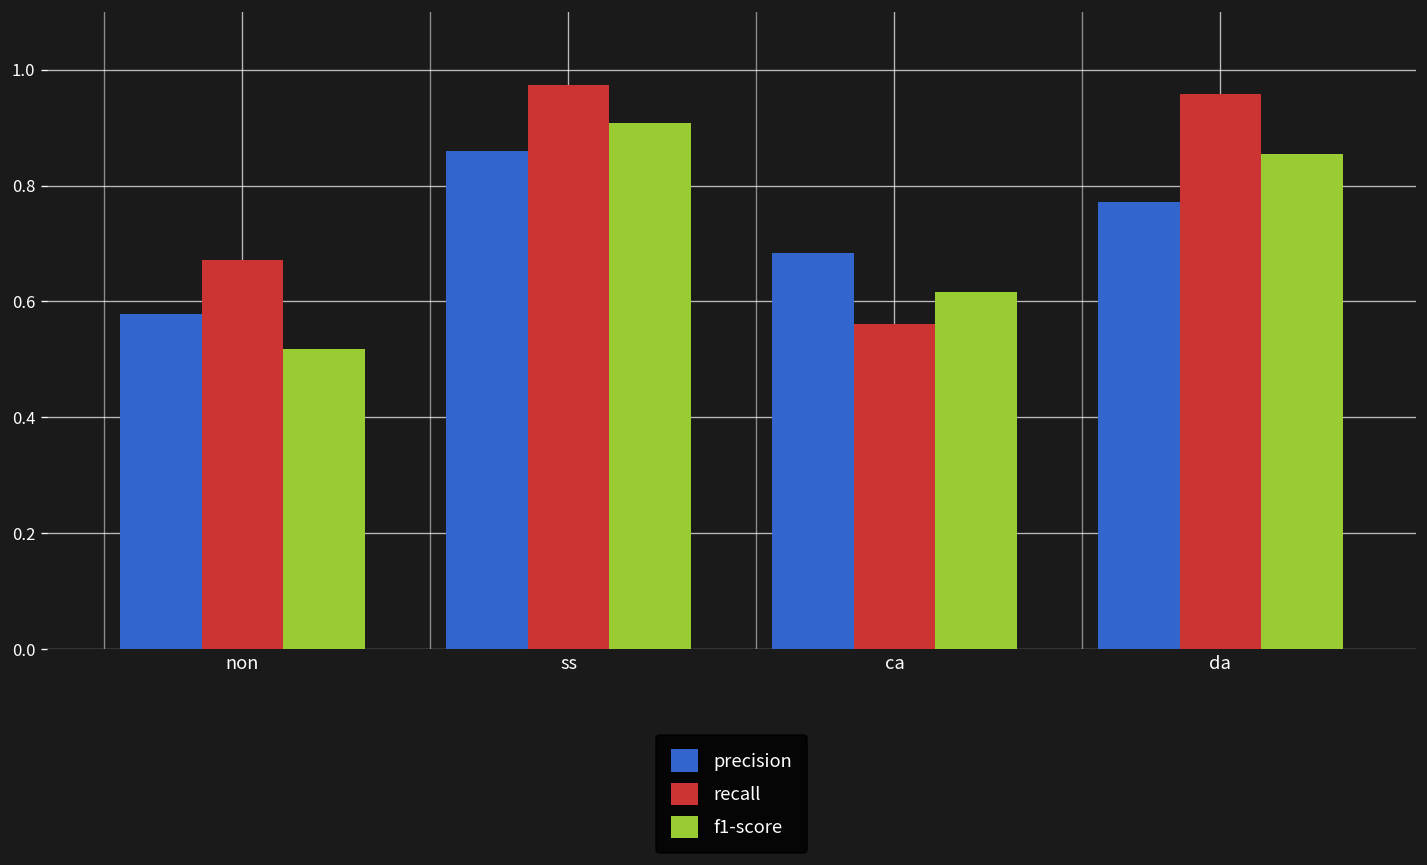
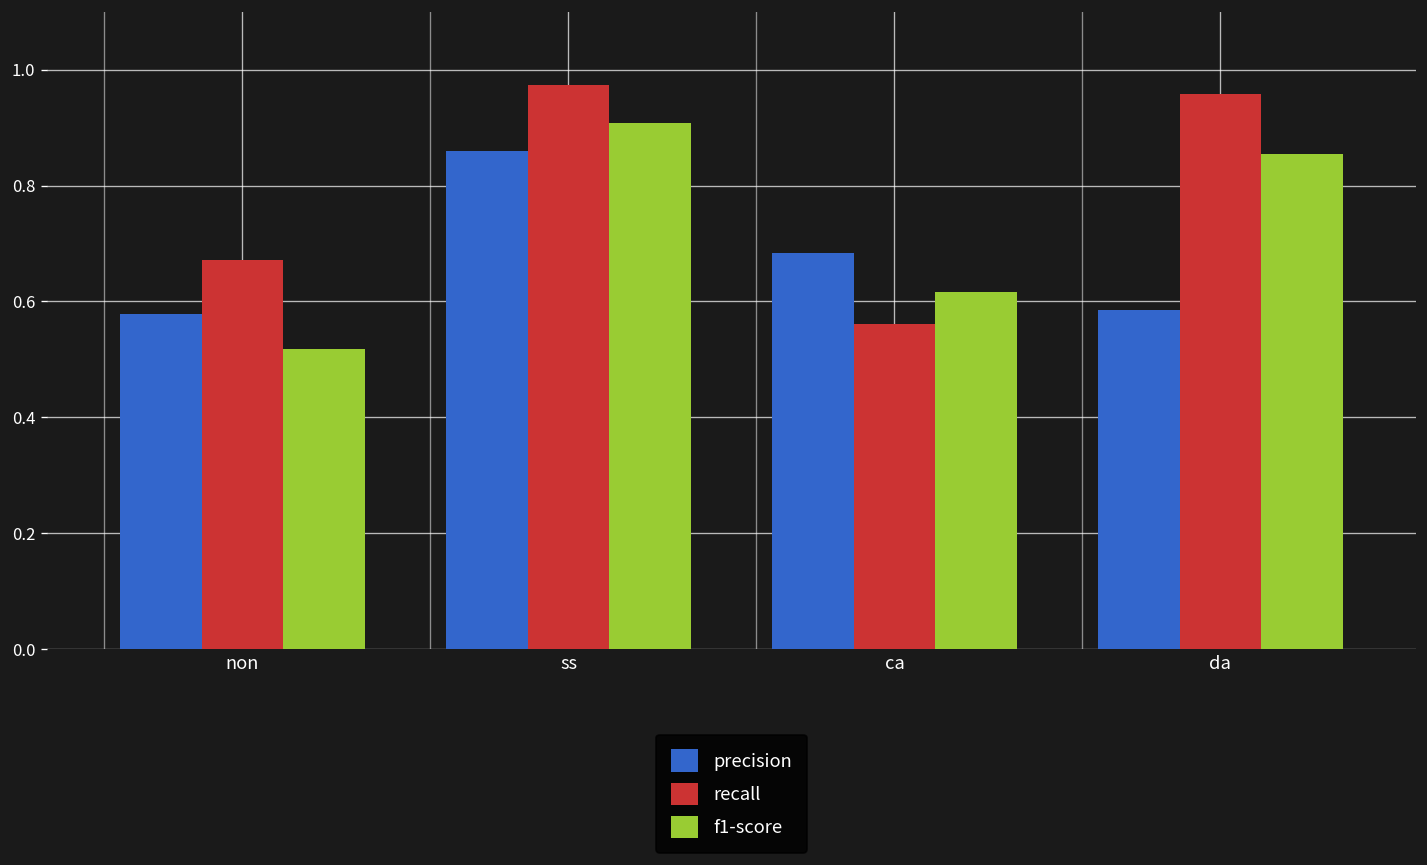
  {
    "precision": {
      "non": 0.58,
      "ss": 0.86,
      "ca": 0.68,
-     "da": 0.77
+     "da": 0.59
    },
    "recall": {
      "non": 0.67,
      "ss": 0.97,
      "ca": 0.56,
      "da": 0.96
    },
    "f1-score": {
      "non": 0.52,
      "ss": 0.91,
      "ca": 0.62,
      "da": 0.85
    }
  }
